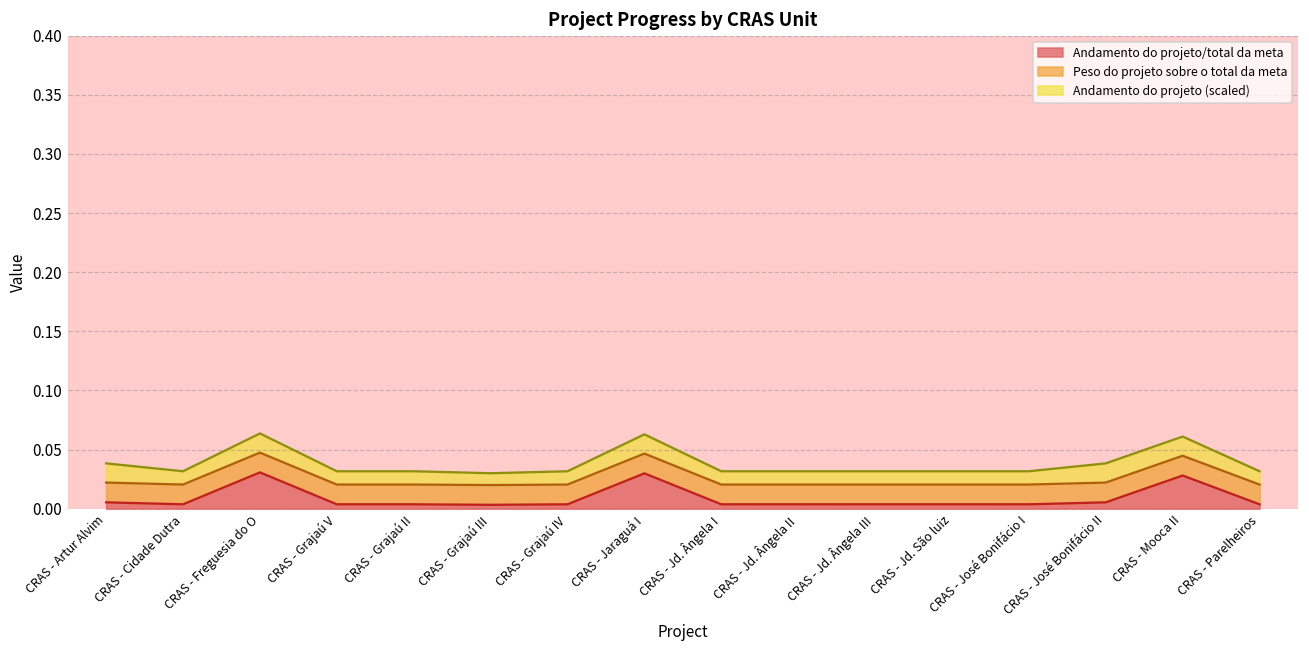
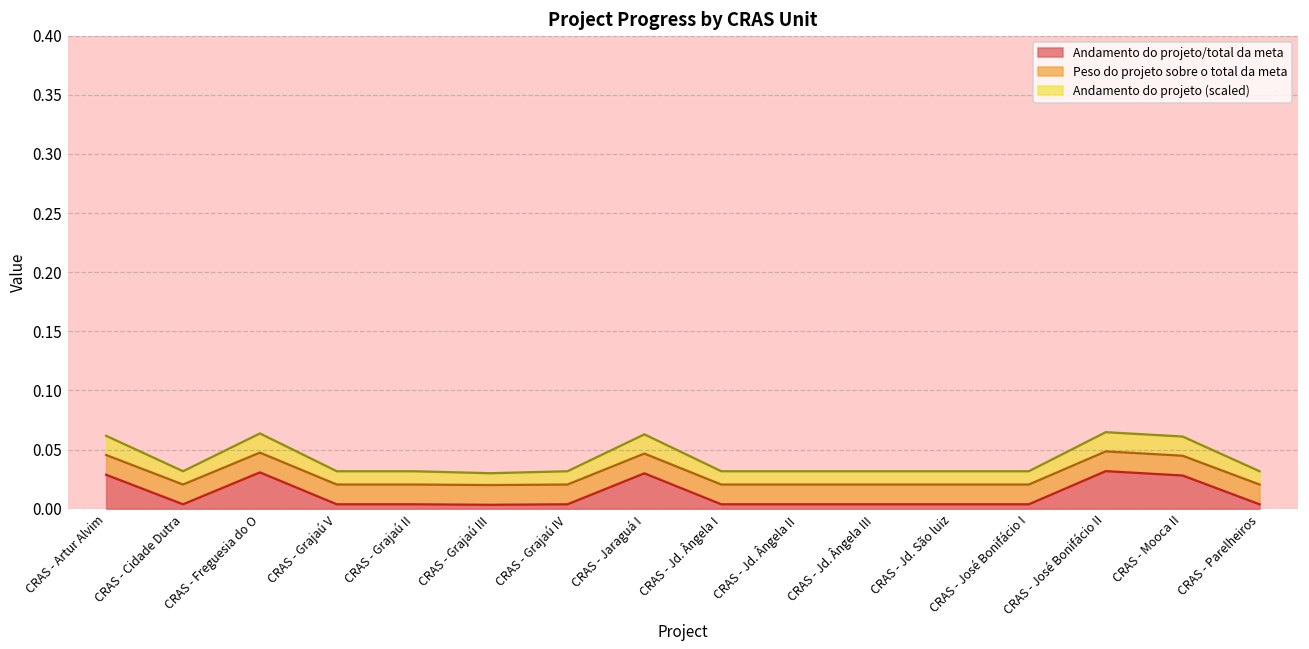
  {
    "Andamento do projeto/total da meta": {
-     "CRAS - Artur Alvim": 0.005,
+     "CRAS - Artur Alvim": 0.029,
      "CRAS - Cidade Dutra": 0.004,
      "CRAS - Freguesia do O": 0.031,
      "CRAS - Grajaú V": 0.004,
      "CRAS - Grajaú II": 0.004,
      "CRAS - Grajaú III": 0.003,
      "CRAS - Grajaú IV": 0.004,
      "CRAS - Jaraguá I": 0.030,
      "CRAS - Jd. Ângela I": 0.004,
      "CRAS - Jd. Ângela II": 0.004,
      "CRAS - Jd. Ângela III": 0.004,
      "CRAS - Jd. São luiz": 0.004,
      "CRAS - José Bonifácio I": 0.004,
-     "CRAS - José Bonifácio II": 0.005,
+     "CRAS - José Bonifácio II": 0.032,
      "CRAS - Mooca II": 0.028,
      "CRAS - Parelheiros": 0.004
    },
    "Peso do projeto sobre o total da meta": {
      "CRAS - Artur Alvim": 0.017,
      "CRAS - Cidade Dutra": 0.017,
      "CRAS - Freguesia do O": 0.017,
      "CRAS - Grajaú V": 0.017,
      "CRAS - Grajaú II": 0.017,
      "CRAS - Grajaú III": 0.017,
      "CRAS - Grajaú IV": 0.017,
      "CRAS - Jaraguá I": 0.017,
      "CRAS - Jd. Ângela I": 0.017,
      "CRAS - Jd. Ângela II": 0.017,
      "CRAS - Jd. Ângela III": 0.017,
      "CRAS - Jd. São luiz": 0.017,
      "CRAS - José Bonifácio I": 0.017,
      "CRAS - José Bonifácio II": 0.017,
      "CRAS - Mooca II": 0.017,
      "CRAS - Parelheiros": 0.017
    },
    "Andamento do projeto (scaled)": {
      "CRAS - Artur Alvim": 0.016,
      "CRAS - Cidade Dutra": 0.011,
      "CRAS - Freguesia do O": 0.016,
      "CRAS - Grajaú V": 0.011,
      "CRAS - Grajaú II": 0.011,
      "CRAS - Grajaú III": 0.010,
      "CRAS - Grajaú IV": 0.011,
      "CRAS - Jaraguá I": 0.016,
      "CRAS - Jd. Ângela I": 0.011,
      "CRAS - Jd. Ângela II": 0.011,
      "CRAS - Jd. Ângela III": 0.011,
      "CRAS - Jd. São luiz": 0.011,
      "CRAS - José Bonifácio I": 0.011,
      "CRAS - José Bonifácio II": 0.016,
      "CRAS - Mooca II": 0.016,
      "CRAS - Parelheiros": 0.011
    }
  }
